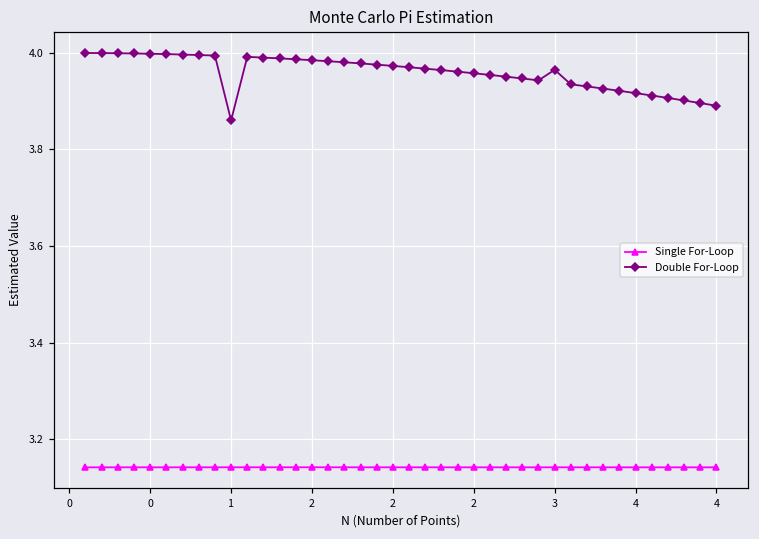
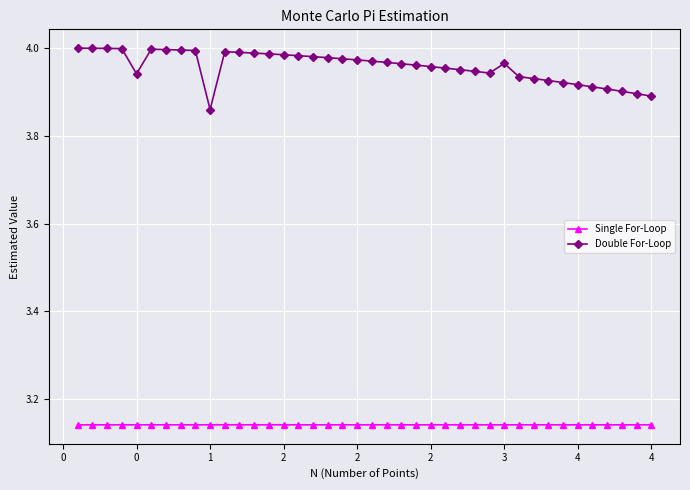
  {
    "Single For-Loop": {
      "0": 3.14,
      "1": 3.14,
      "3": 3.14
    },
    "Double For-Loop": {
-     "0": 4.00,
+     "0": 3.94,
      "1": 3.86,
      "3": 3.97
    }
  }
